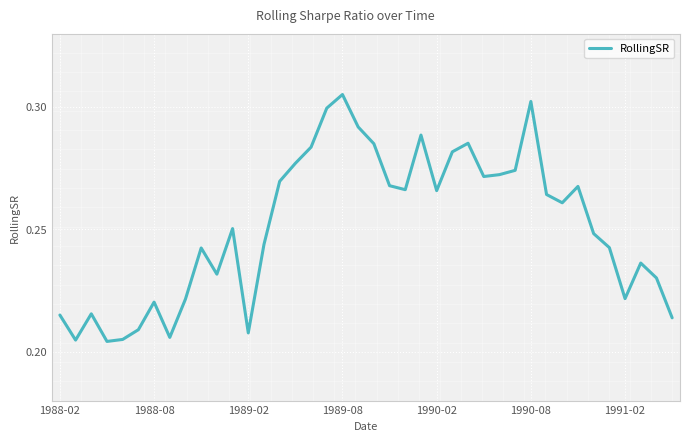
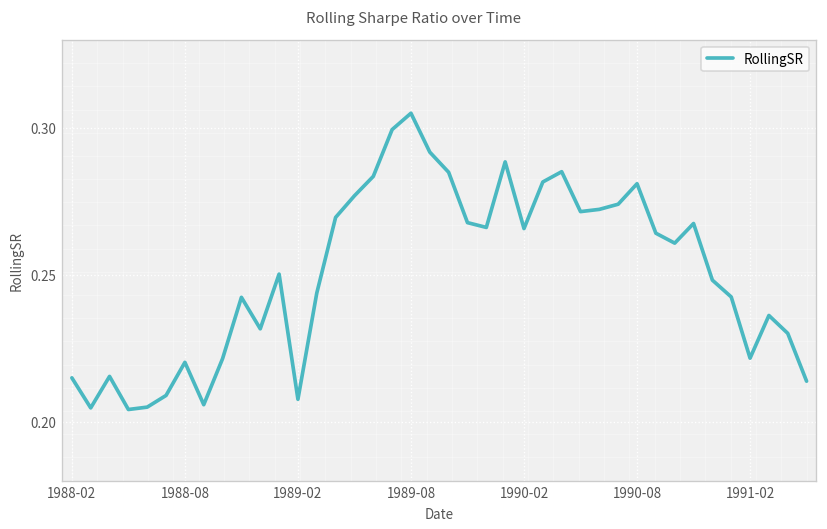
  {
    "1988-02": 0.215,
    "1988-08": 0.220,
    "1989-02": 0.208,
    "1989-08": 0.305,
    "1990-02": 0.266,
-   "1990-08": 0.302,
+   "1990-08": 0.281,
    "1991-02": 0.222
  }
